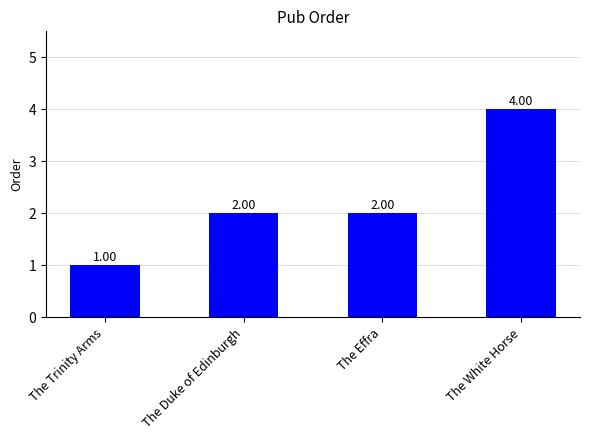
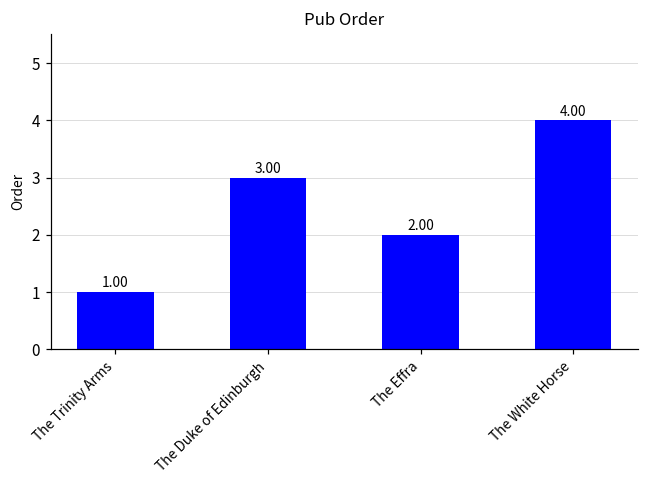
  {
    "The Trinity Arms": 1.00,
-   "The Duke of Edinburgh": 2.00,
+   "The Duke of Edinburgh": 3.00,
    "The Effra": 2.00,
    "The White Horse": 4.00
  }
